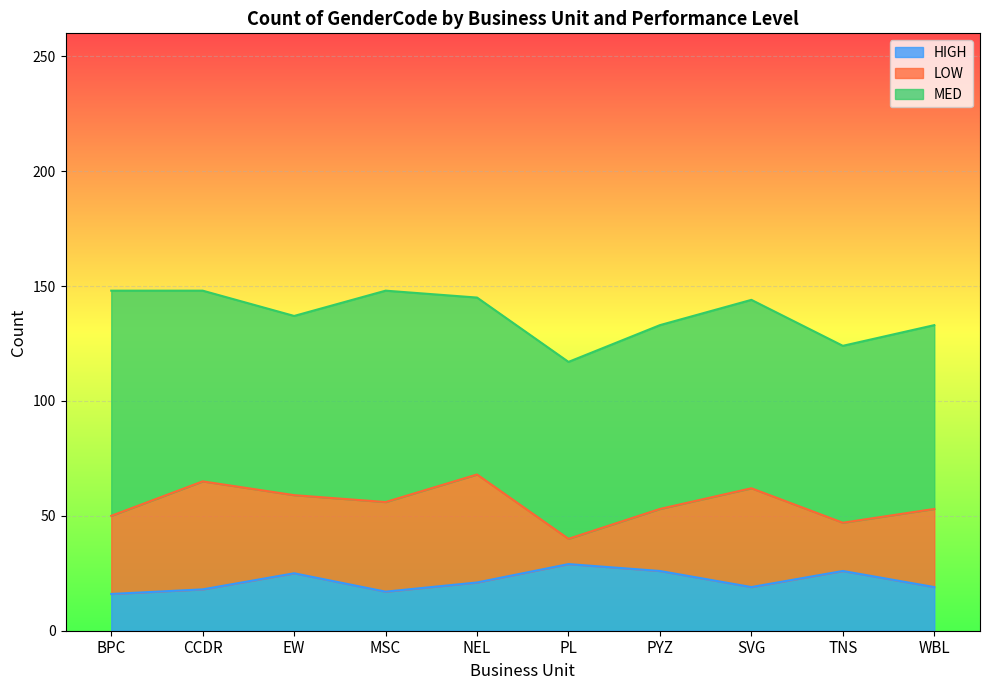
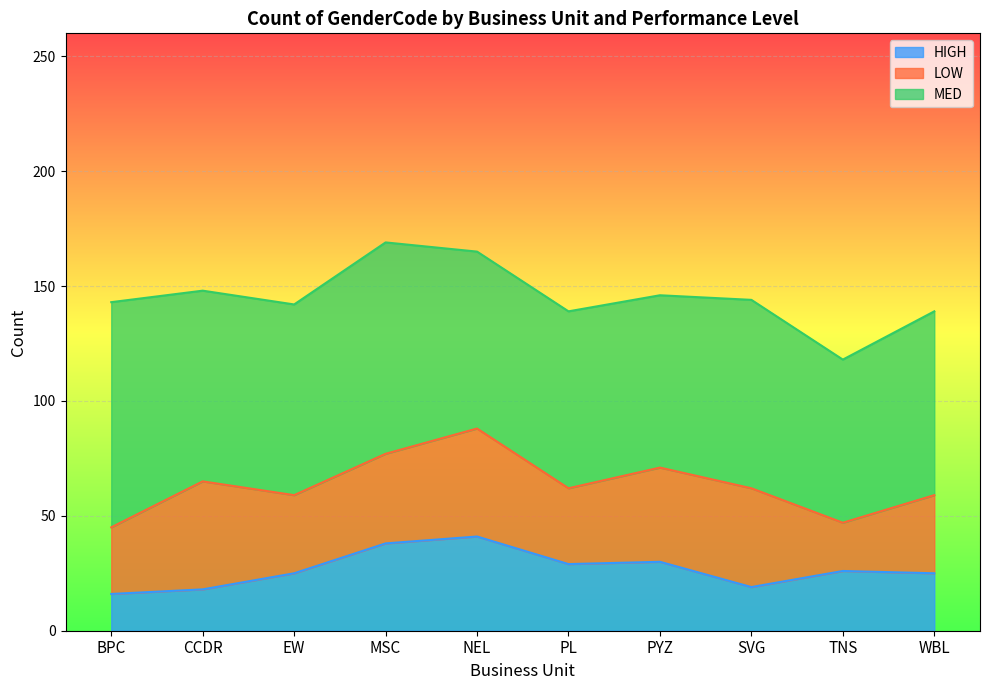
  {
    "HIGH": {
      "BPC": 16,
      "CCDR": 18,
      "EW": 25,
-     "MSC": 17,
-     "NEL": 21,
+     "MSC": 38,
+     "NEL": 41,
      "PL": 29,
-     "PYZ": 26,
+     "PYZ": 30,
      "SVG": 19,
      "TNS": 26,
-     "WBL": 19
+     "WBL": 25
    },
    "LOW": {
-     "BPC": 34,
+     "BPC": 29,
      "CCDR": 47,
      "EW": 34,
      "MSC": 39,
      "NEL": 47,
-     "PL": 11,
-     "PYZ": 27,
+     "PL": 33,
+     "PYZ": 41,
      "SVG": 43,
      "TNS": 21,
      "WBL": 34
    },
    "MED": {
      "BPC": 98,
      "CCDR": 83,
-     "EW": 78,
+     "EW": 83,
      "MSC": 92,
      "NEL": 77,
      "PL": 77,
-     "PYZ": 80,
+     "PYZ": 75,
      "SVG": 82,
-     "TNS": 77,
+     "TNS": 71,
      "WBL": 80
    }
  }
